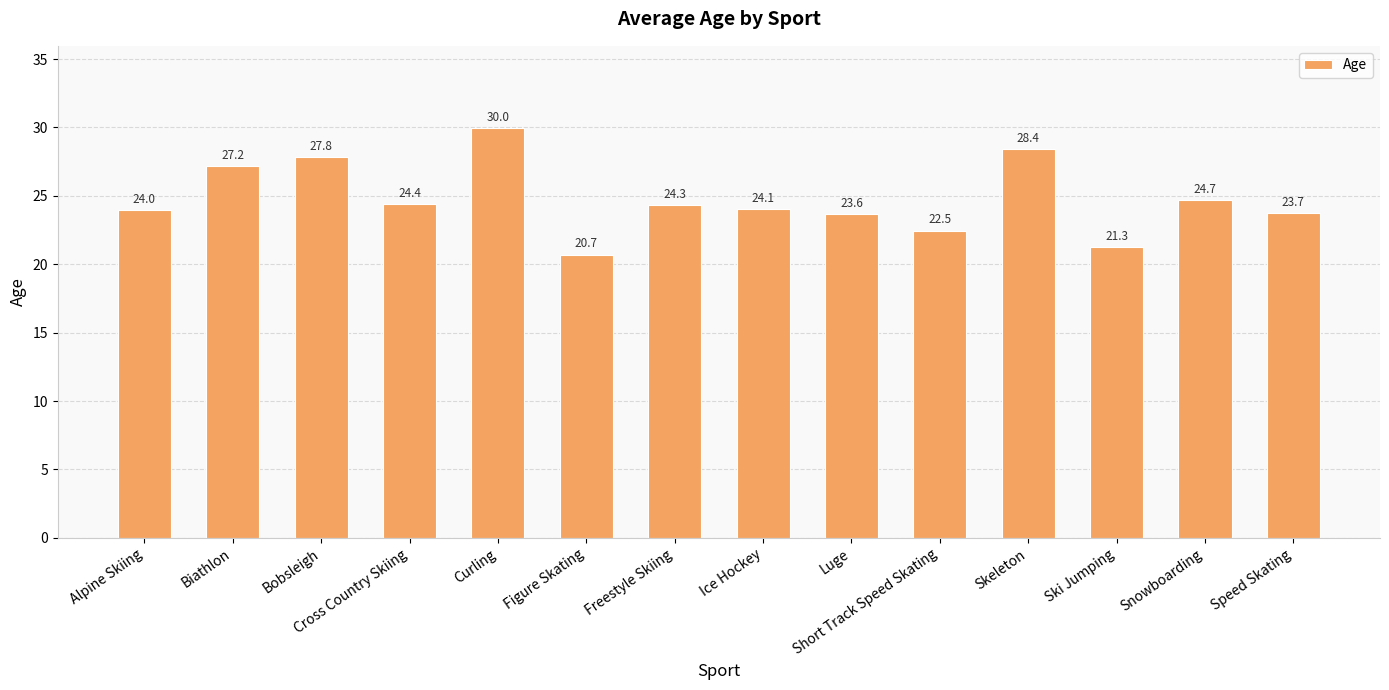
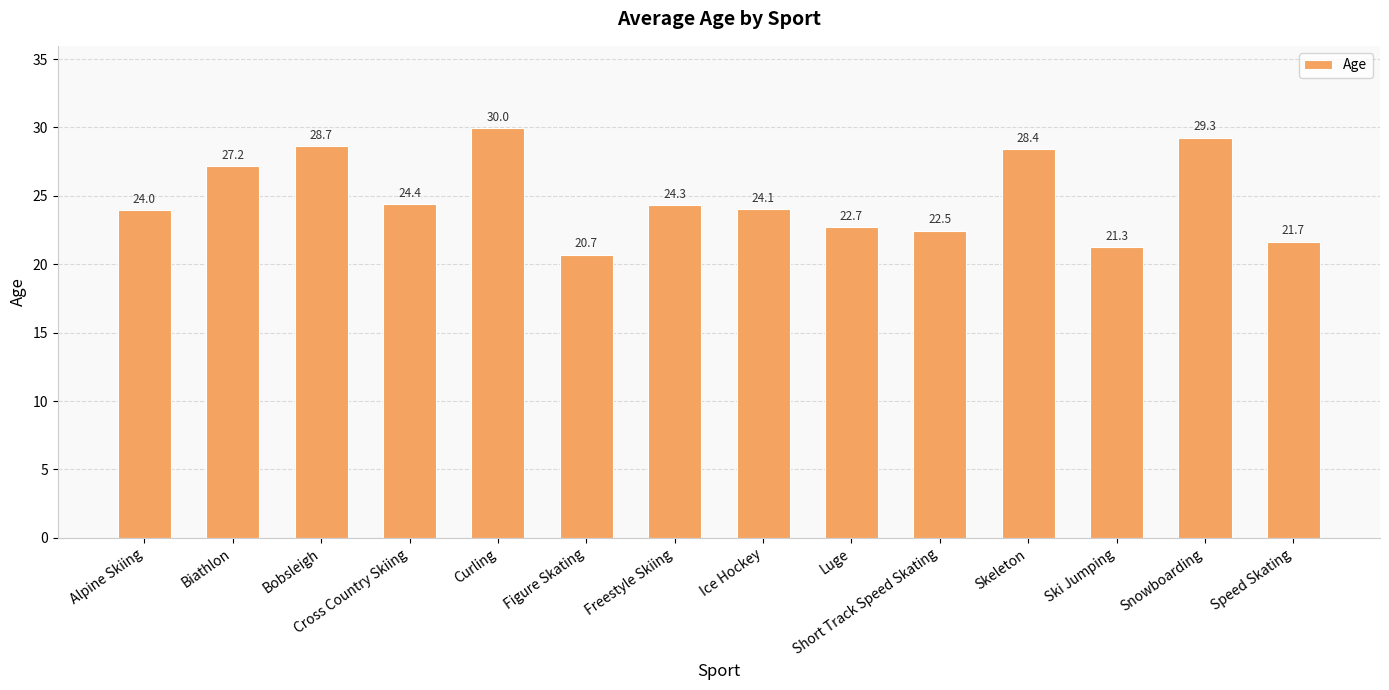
  {
    "Alpine Skiing": 24.0,
    "Biathlon": 27.2,
-   "Bobsleigh": 27.8,
+   "Bobsleigh": 28.7,
    "Cross Country Skiing": 24.4,
    "Curling": 30.0,
    "Figure Skating": 20.7,
    "Freestyle Skiing": 24.3,
    "Ice Hockey": 24.1,
-   "Luge": 23.6,
+   "Luge": 22.7,
    "Short Track Speed Skating": 22.5,
    "Skeleton": 28.4,
    "Ski Jumping": 21.3,
-   "Snowboarding": 24.7,
-   "Speed Skating": 23.7
+   "Snowboarding": 29.3,
+   "Speed Skating": 21.7
  }
